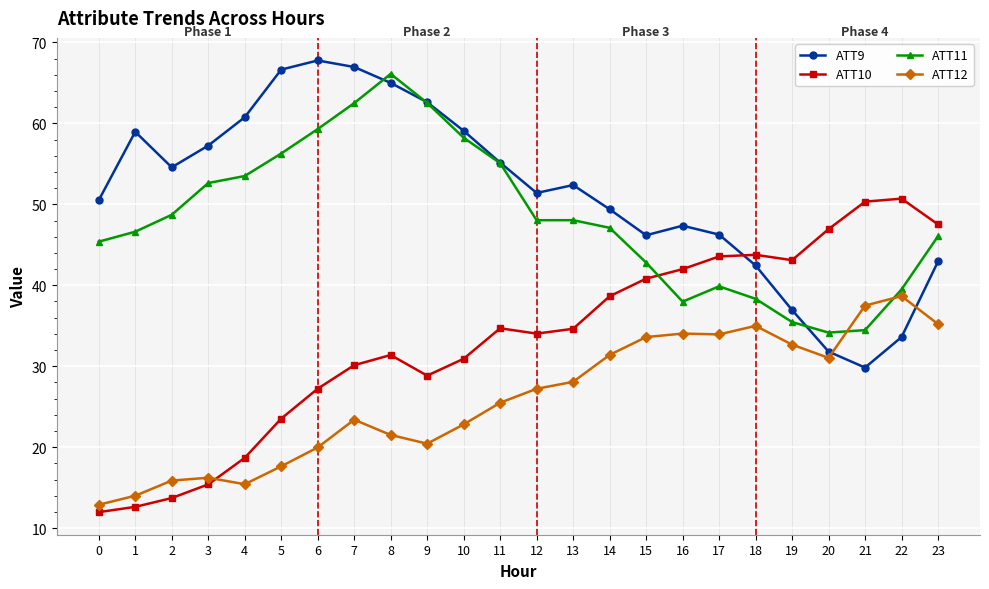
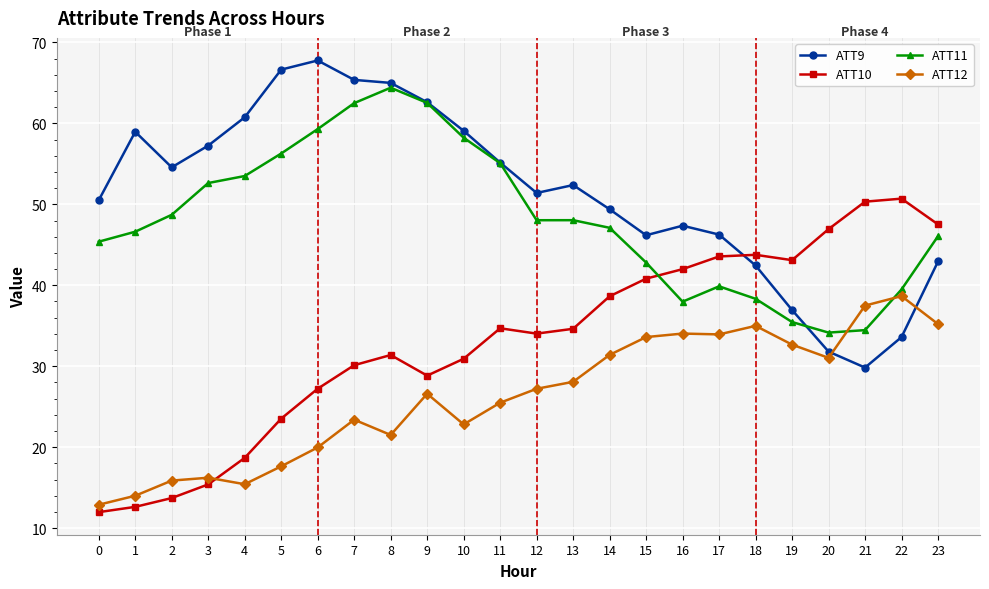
  {
    "ATT9": {
      "0": 51,
      "1": 59,
      "2": 55,
      "3": 57,
      "4": 61,
      "5": 67,
      "6": 68,
-     "7": 67,
+     "7": 65,
      "8": 65,
      "10": 59,
      "12": 51,
      "13": 52,
      "14": 49,
      "15": 46,
      "16": 47,
      "17": 46,
      "18": 42,
      "19": 37,
      "20": 32,
      "21": 30,
      "22": 34,
      "23": 43
    },
    "ATT10": {
      "0": 12,
      "1": 13,
      "2": 14,
      "3": 15,
      "4": 19,
      "5": 24,
      "6": 27,
      "7": 30,
      "8": 31,
      "9": 29,
      "10": 31,
      "11": 35,
      "12": 34,
      "13": 35,
      "14": 39,
      "15": 41,
      "16": 42,
      "17": 44,
      "18": 44,
      "19": 43,
      "20": 47,
      "21": 50,
      "22": 51,
      "23": 48
    },
    "ATT11": {
      "0": 45,
      "1": 47,
      "2": 49,
      "3": 53,
      "4": 53,
      "5": 56,
      "6": 59,
      "7": 63,
-     "8": 66,
+     "8": 64,
      "10": 58,
      "12": 48,
      "13": 48,
      "14": 47,
      "15": 43,
      "16": 38,
      "17": 40,
      "18": 38,
      "19": 35,
      "20": 34,
      "21": 34,
      "22": 39,
      "23": 46
    },
    "ATT12": {
      "0": 13,
      "1": 14,
      "2": 16,
      "3": 16,
      "4": 15,
      "5": 18,
      "6": 20,
      "7": 23,
      "8": 22,
-     "9": 20,
+     "9": 27,
      "10": 23,
      "11": 25,
      "12": 27,
      "13": 28,
      "14": 31,
      "15": 34,
      "16": 34,
      "17": 34,
      "18": 35,
      "19": 33,
      "20": 31,
      "21": 37,
      "22": 39,
      "23": 35
    }
  }
